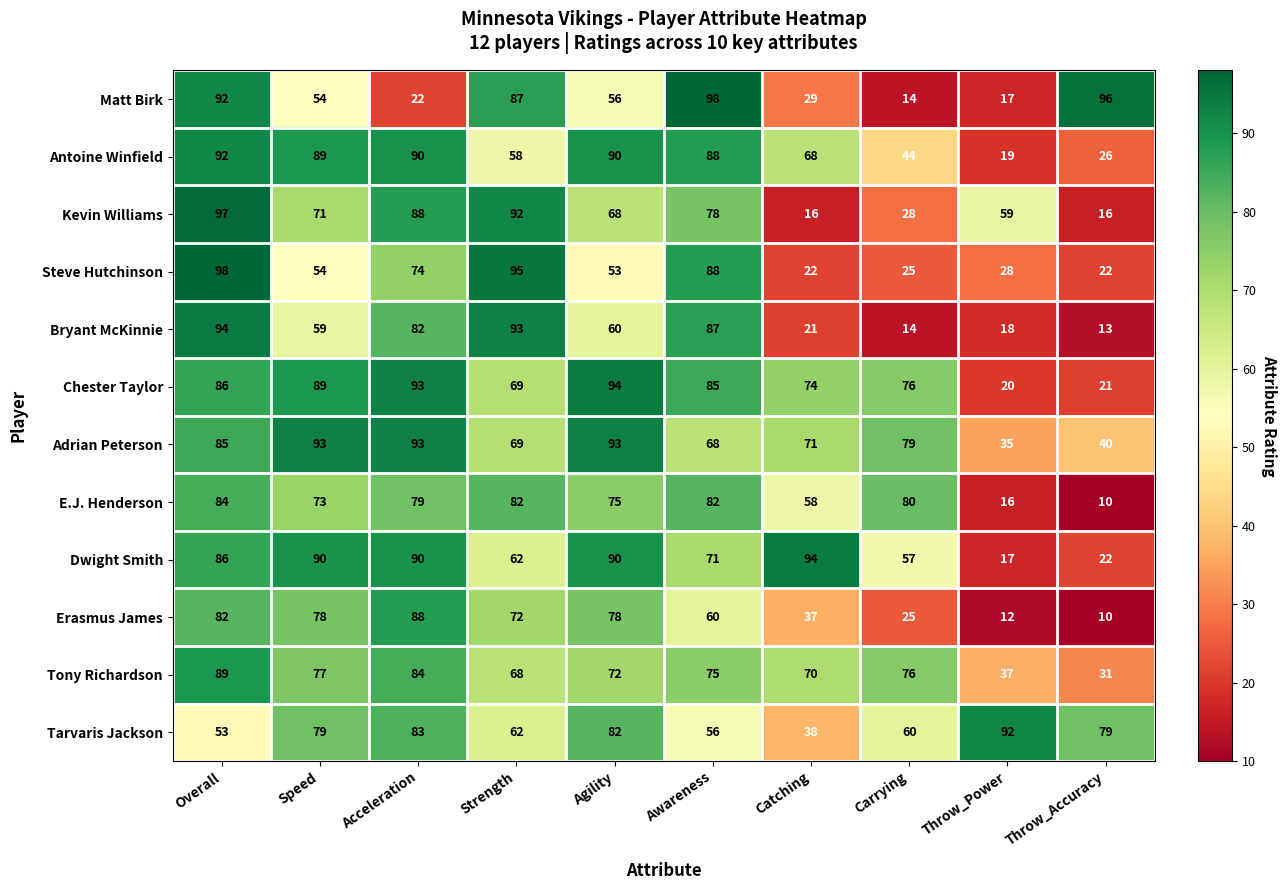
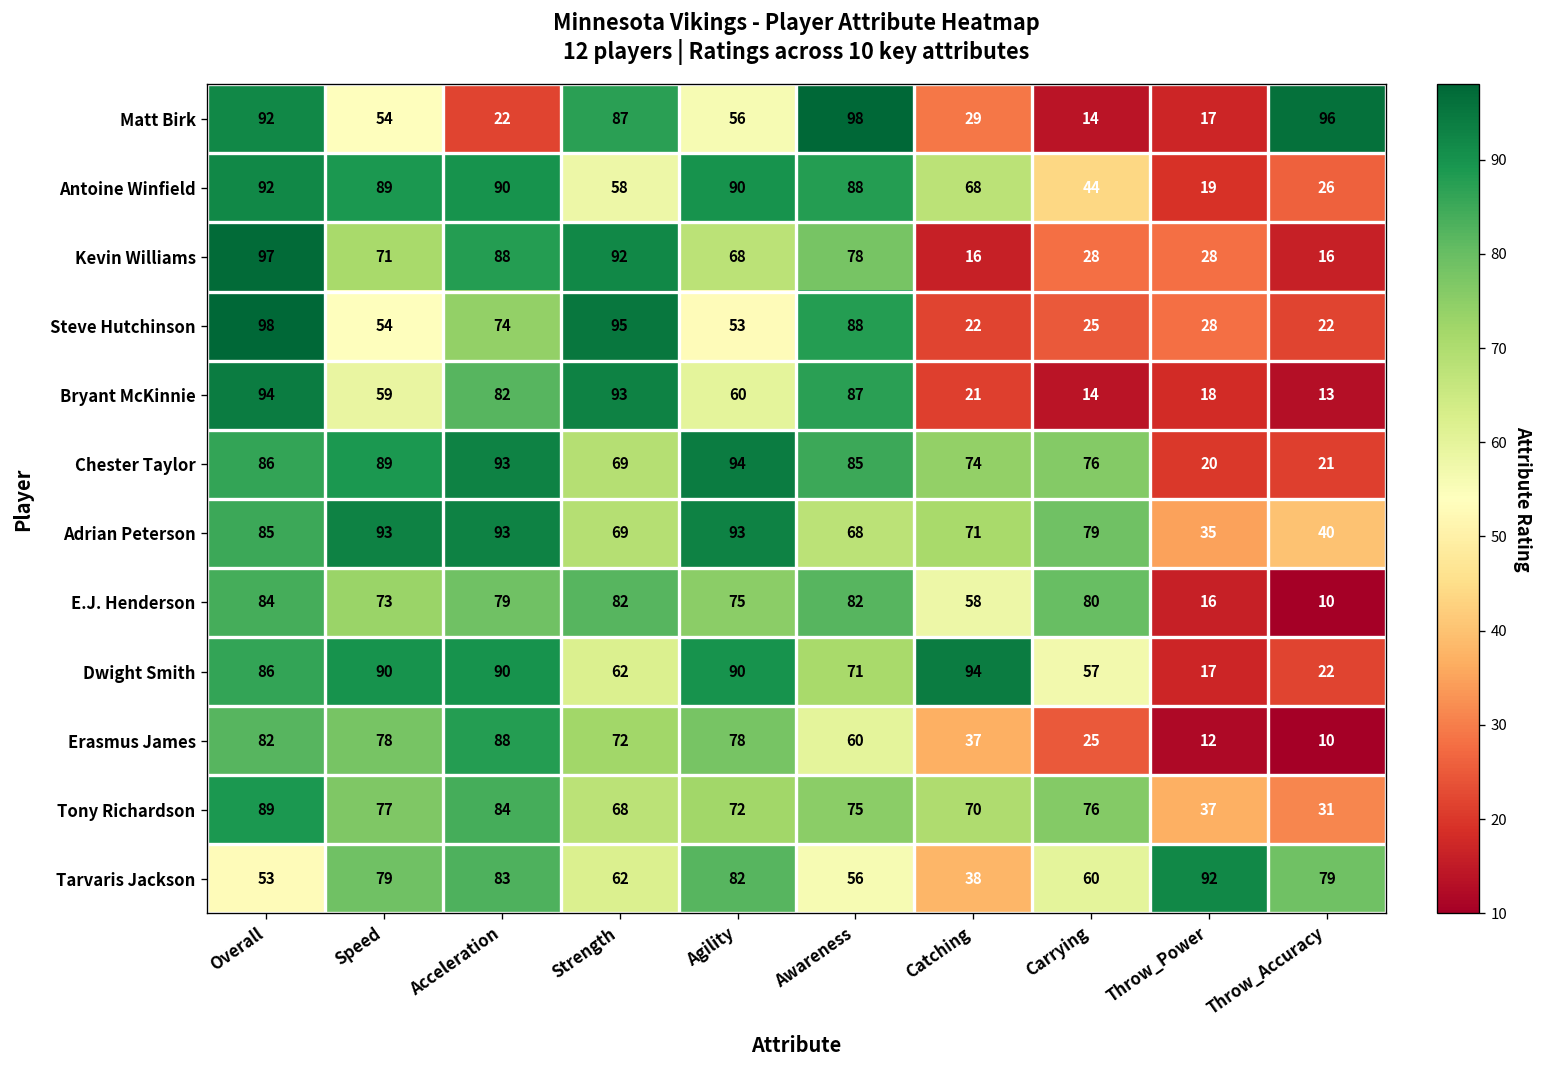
  {
    "Matt Birk": {
      "Overall": 92,
      "Speed": 54,
      "Acceleration": 22,
      "Strength": 87,
      "Agility": 56,
      "Awareness": 98,
      "Catching": 29,
      "Carrying": 14,
      "Throw_Power": 17,
      "Throw_Accuracy": 96
    },
    "Antoine Winfield": {
      "Overall": 92,
      "Speed": 89,
      "Acceleration": 90,
      "Strength": 58,
      "Agility": 90,
      "Awareness": 88,
      "Catching": 68,
      "Carrying": 44,
      "Throw_Power": 19,
      "Throw_Accuracy": 26
    },
    "Kevin Williams": {
      "Overall": 97,
      "Speed": 71,
      "Acceleration": 88,
      "Strength": 92,
      "Agility": 68,
      "Awareness": 78,
      "Catching": 16,
      "Carrying": 28,
-     "Throw_Power": 59,
+     "Throw_Power": 28,
      "Throw_Accuracy": 16
    },
    "Steve Hutchinson": {
      "Overall": 98,
      "Speed": 54,
      "Acceleration": 74,
      "Strength": 95,
      "Agility": 53,
      "Awareness": 88,
      "Catching": 22,
      "Carrying": 25,
      "Throw_Power": 28,
      "Throw_Accuracy": 22
    },
    "Bryant McKinnie": {
      "Overall": 94,
      "Speed": 59,
      "Acceleration": 82,
      "Strength": 93,
      "Agility": 60,
      "Awareness": 87,
      "Catching": 21,
      "Carrying": 14,
      "Throw_Power": 18,
      "Throw_Accuracy": 13
    },
    "Chester Taylor": {
      "Overall": 86,
      "Speed": 89,
      "Acceleration": 93,
      "Strength": 69,
      "Agility": 94,
      "Awareness": 85,
      "Catching": 74,
      "Carrying": 76,
      "Throw_Power": 20,
      "Throw_Accuracy": 21
    },
    "Adrian Peterson": {
      "Overall": 85,
      "Speed": 93,
      "Acceleration": 93,
      "Strength": 69,
      "Agility": 93,
      "Awareness": 68,
      "Catching": 71,
      "Carrying": 79,
      "Throw_Power": 35,
      "Throw_Accuracy": 40
    },
    "E.J. Henderson": {
      "Overall": 84,
      "Speed": 73,
      "Acceleration": 79,
      "Strength": 82,
      "Agility": 75,
      "Awareness": 82,
      "Catching": 58,
      "Carrying": 80,
      "Throw_Power": 16,
      "Throw_Accuracy": 10
    },
    "Dwight Smith": {
      "Overall": 86,
      "Speed": 90,
      "Acceleration": 90,
      "Strength": 62,
      "Agility": 90,
      "Awareness": 71,
      "Catching": 94,
      "Carrying": 57,
      "Throw_Power": 17,
      "Throw_Accuracy": 22
    },
    "Erasmus James": {
      "Overall": 82,
      "Speed": 78,
      "Acceleration": 88,
      "Strength": 72,
      "Agility": 78,
      "Awareness": 60,
      "Catching": 37,
      "Carrying": 25,
      "Throw_Power": 12,
      "Throw_Accuracy": 10
    },
    "Tony Richardson": {
      "Overall": 89,
      "Speed": 77,
      "Acceleration": 84,
      "Strength": 68,
      "Agility": 72,
      "Awareness": 75,
      "Catching": 70,
      "Carrying": 76,
      "Throw_Power": 37,
      "Throw_Accuracy": 31
    },
    "Tarvaris Jackson": {
      "Overall": 53,
      "Speed": 79,
      "Acceleration": 83,
      "Strength": 62,
      "Agility": 82,
      "Awareness": 56,
      "Catching": 38,
      "Carrying": 60,
      "Throw_Power": 92,
      "Throw_Accuracy": 79
    }
  }
